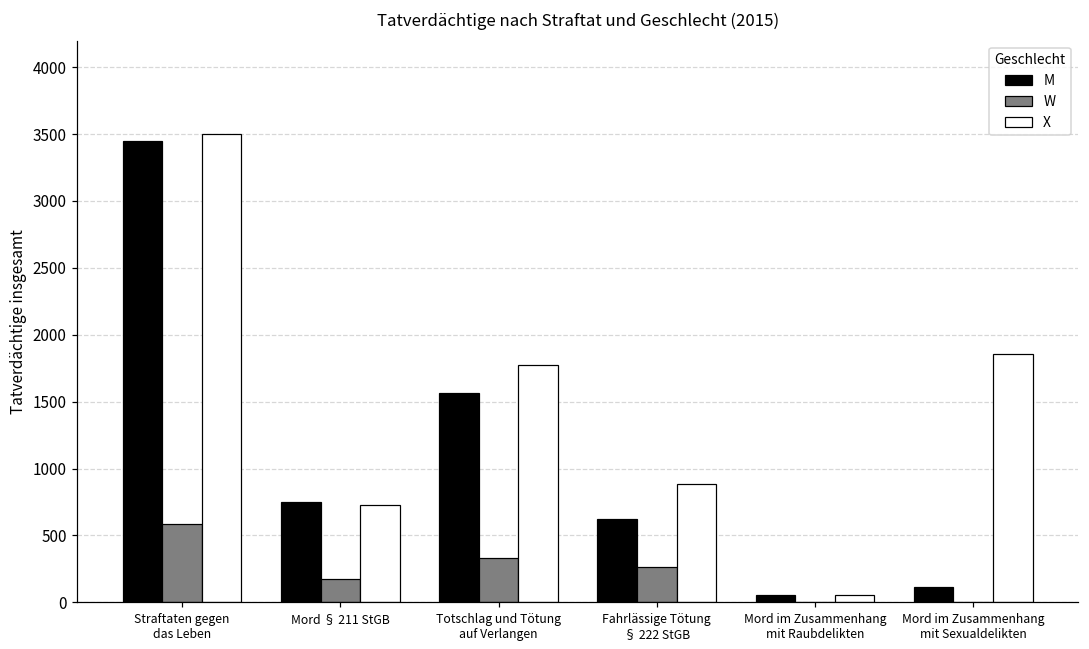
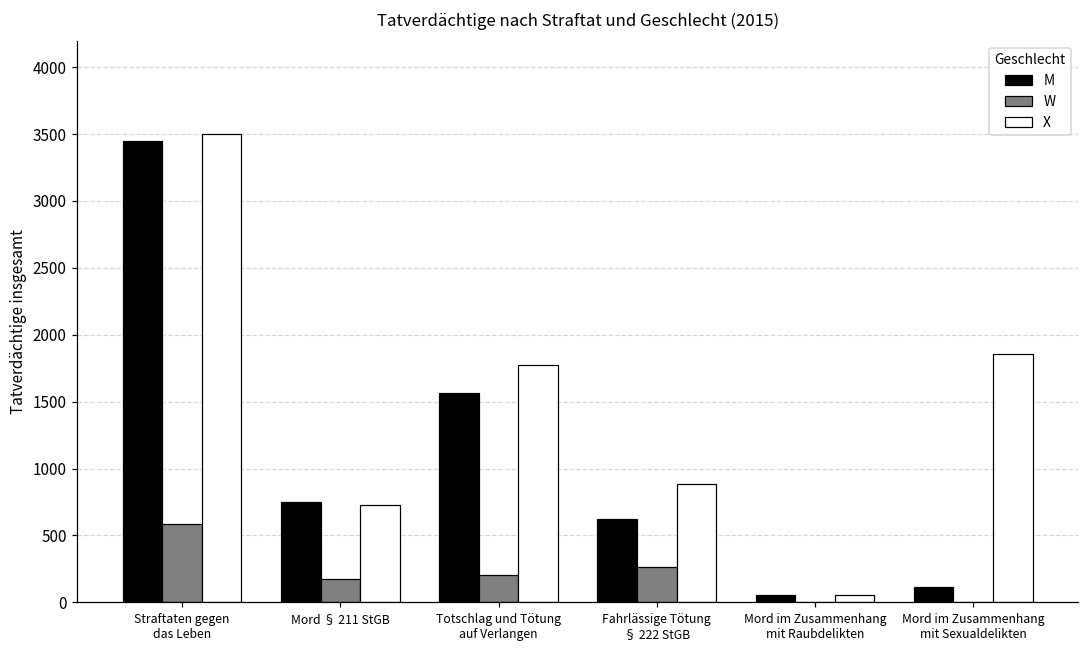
  {
    "M": {
      "Straftaten gegen das Leben": 3450,
      "Mord § 211 StGB": 750,
      "Totschlag und Tötung auf Verlangen": 1570,
      "Fahrlässige Tötung § 222 StGB": 630,
      "Mord im Zusammenhang mit Raubdelikten": 50,
      "Mord im Zusammenhang mit Sexualdelikten": 120
    },
    "W": {
      "Straftaten gegen das Leben": 590,
      "Mord § 211 StGB": 180,
-     "Totschlag und Tötung auf Verlangen": 330,
+     "Totschlag und Tötung auf Verlangen": 210,
      "Fahrlässige Tötung § 222 StGB": 260,
      "Mord im Zusammenhang mit Sexualdelikten": 0
    },
    "X": {
      "Straftaten gegen das Leben": 3500,
      "Mord § 211 StGB": 730,
      "Totschlag und Tötung auf Verlangen": 1770,
      "Fahrlässige Tötung § 222 StGB": 890,
      "Mord im Zusammenhang mit Raubdelikten": 60,
      "Mord im Zusammenhang mit Sexualdelikten": 1860
    }
  }
